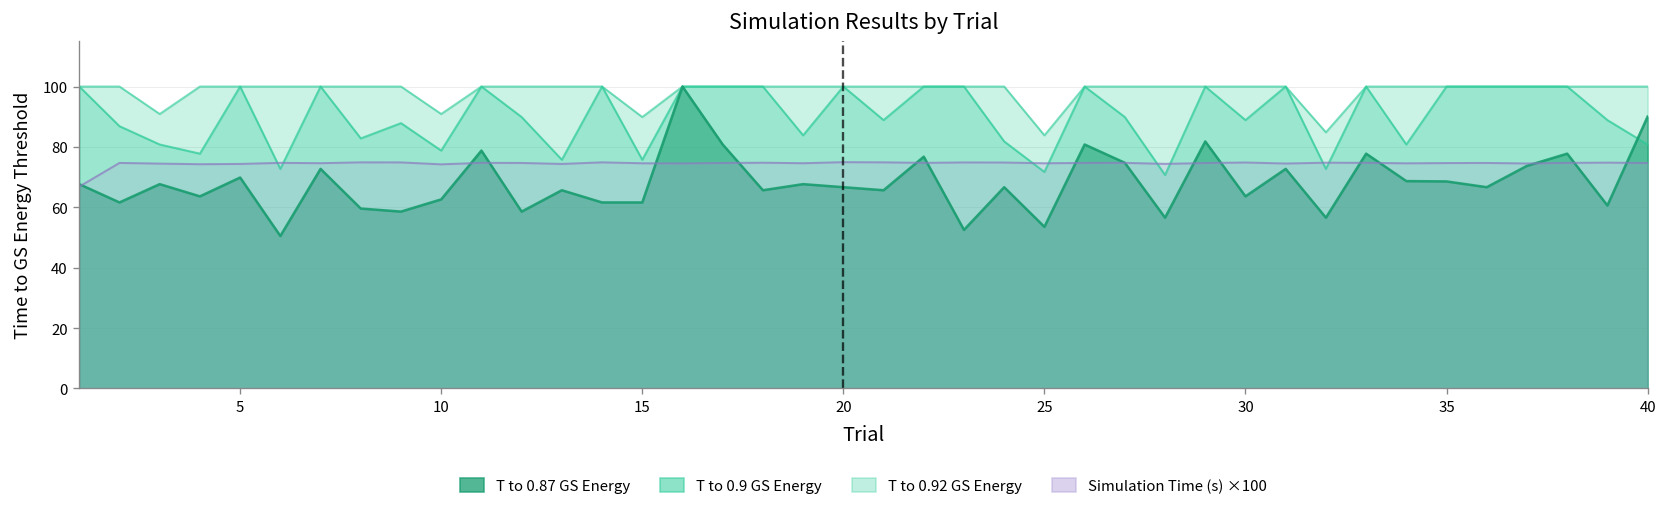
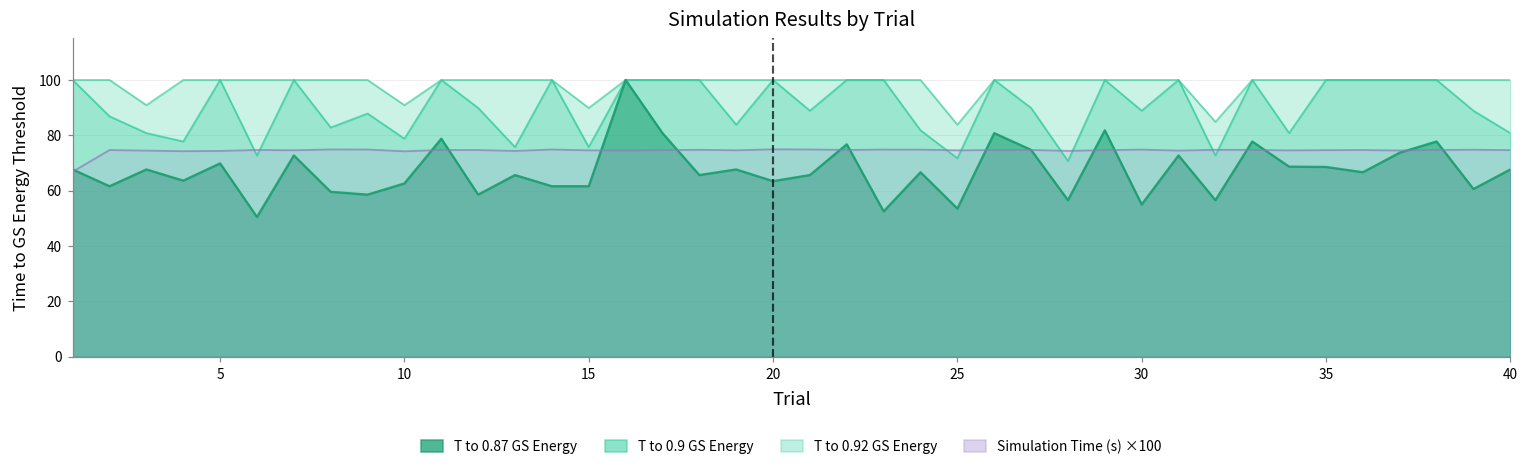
  {
    "T to 0.87 GS Energy": {
      "5": 70,
      "10": 63,
      "15": 62,
-     "20": 67,
+     "20": 63,
      "25": 54,
-     "30": 64,
+     "30": 55,
      "35": 69,
-     "40": 90
+     "40": 68
    }
  }
